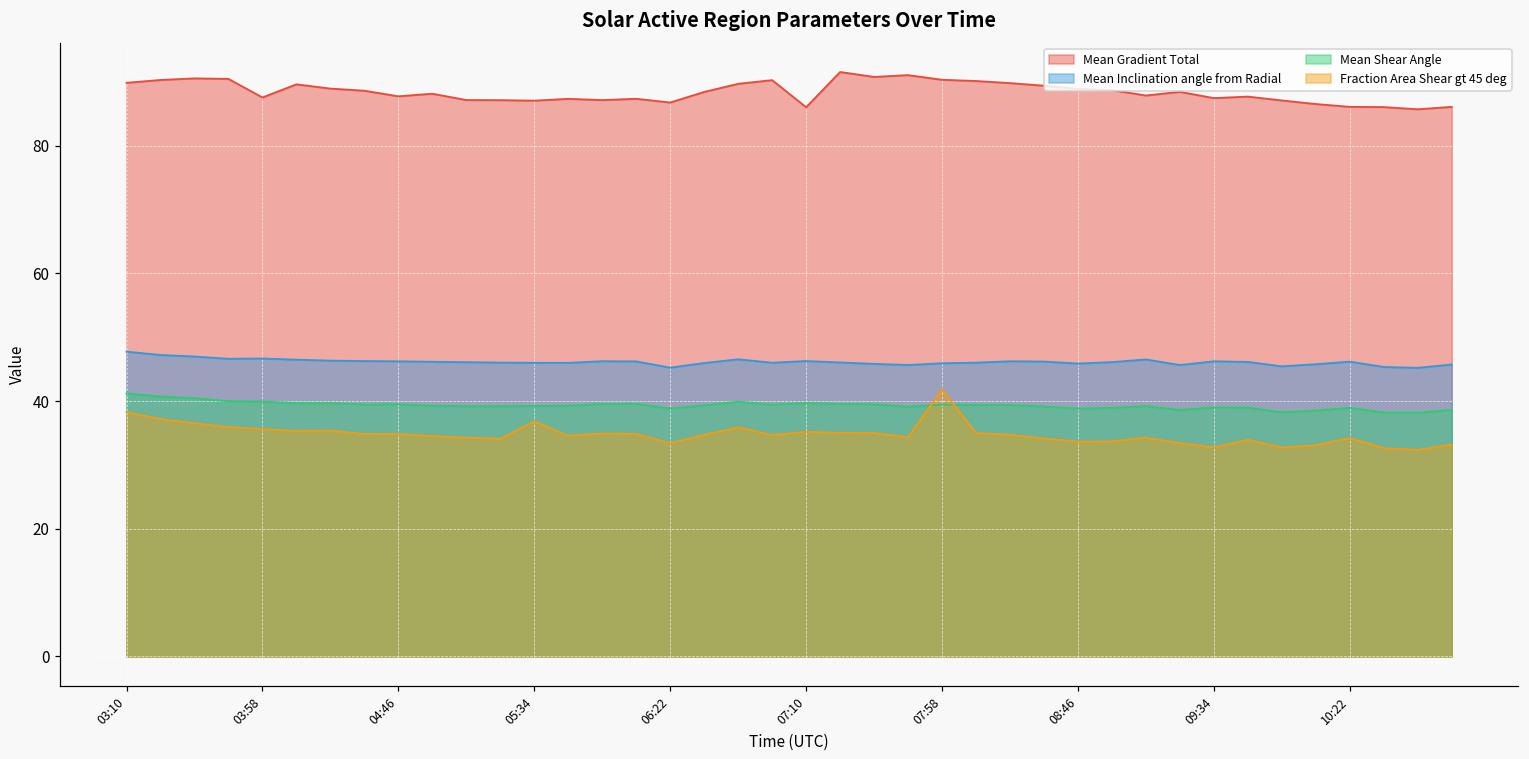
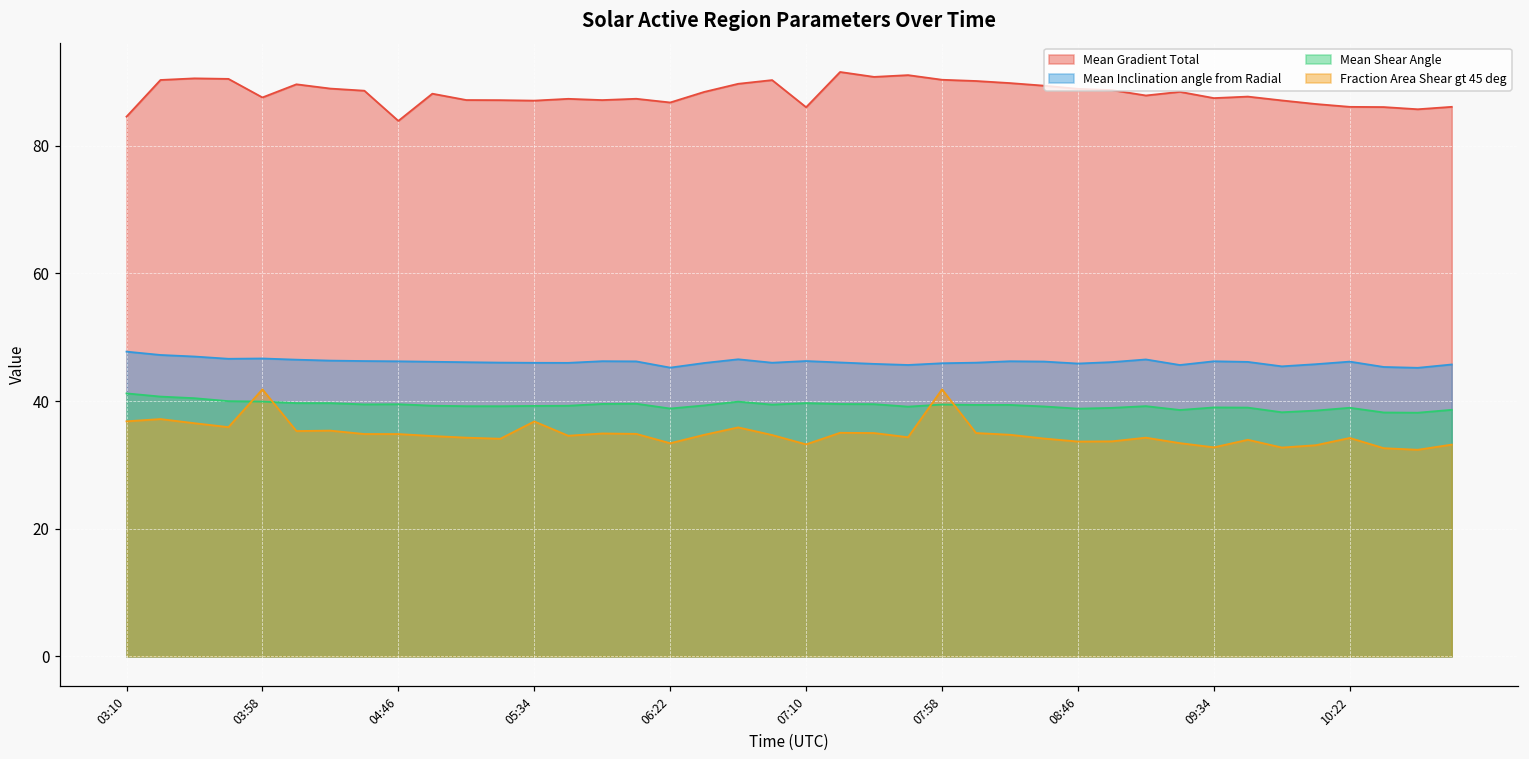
  {
    "Mean Gradient Total": {
-     "03:10": 90,
+     "03:10": 85,
      "03:58": 88,
-     "04:46": 88,
+     "04:46": 84,
      "05:34": 87,
      "06:22": 87,
      "07:10": 86,
      "07:58": 90,
      "08:46": 89,
      "09:34": 87,
      "10:22": 86
    },
    "Mean Inclination angle from Radial": {
      "03:10": 48,
      "03:58": 47,
      "04:46": 46,
      "05:34": 46,
      "06:22": 45,
      "07:10": 46,
      "07:58": 46,
      "08:46": 46,
      "09:34": 46,
      "10:22": 46
    },
    "Mean Shear Angle": {
      "03:10": 41,
      "03:58": 40,
      "04:46": 39,
      "05:34": 39,
      "06:22": 39,
      "07:10": 40,
      "07:58": 39,
      "08:46": 39,
      "09:34": 39,
      "10:22": 39
    },
    "Fraction Area Shear gt 45 deg": {
-     "03:10": 38,
-     "03:58": 36,
+     "03:10": 37,
+     "03:58": 42,
      "04:46": 35,
      "05:34": 37,
      "06:22": 33,
-     "07:10": 35,
+     "07:10": 33,
      "07:58": 42,
      "08:46": 34,
      "09:34": 33,
      "10:22": 34
    }
  }
